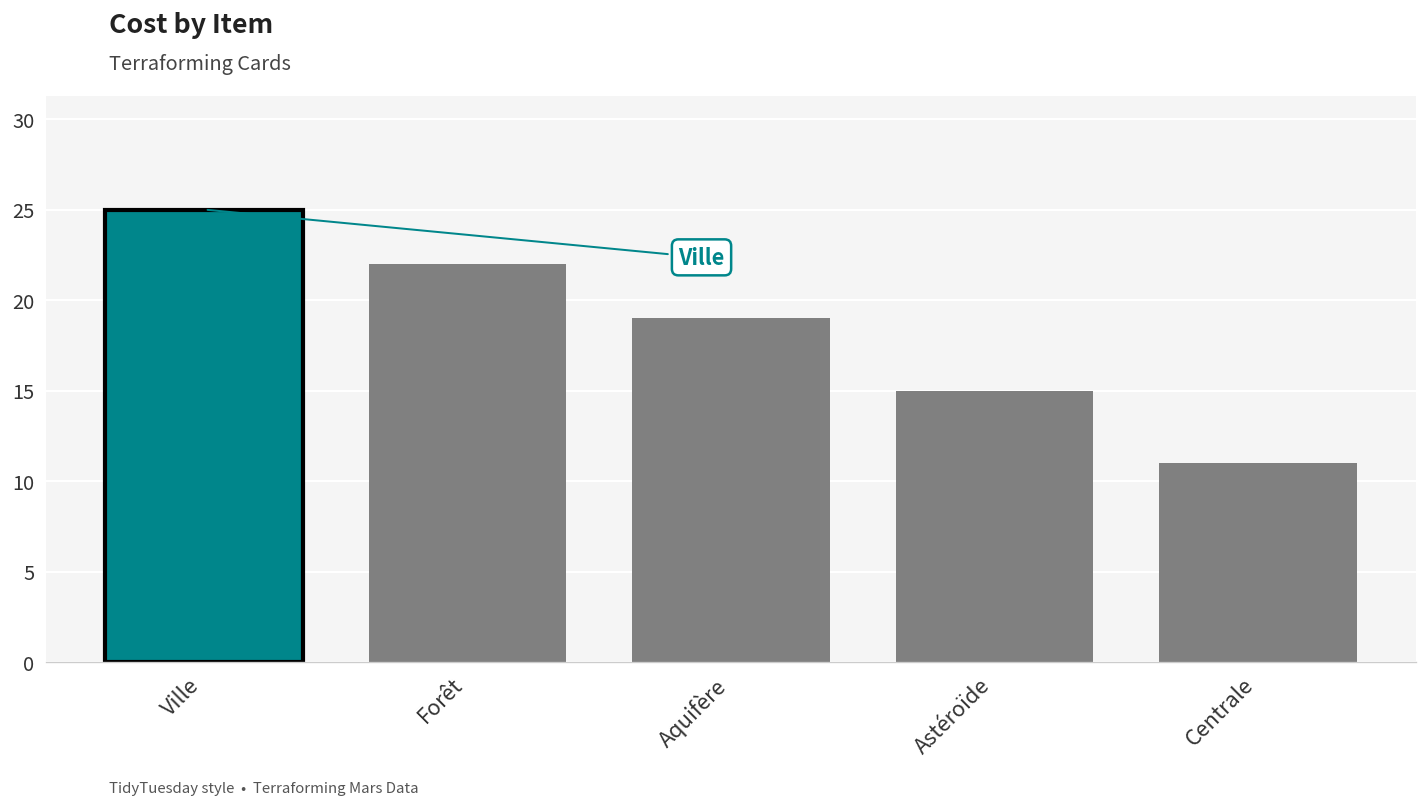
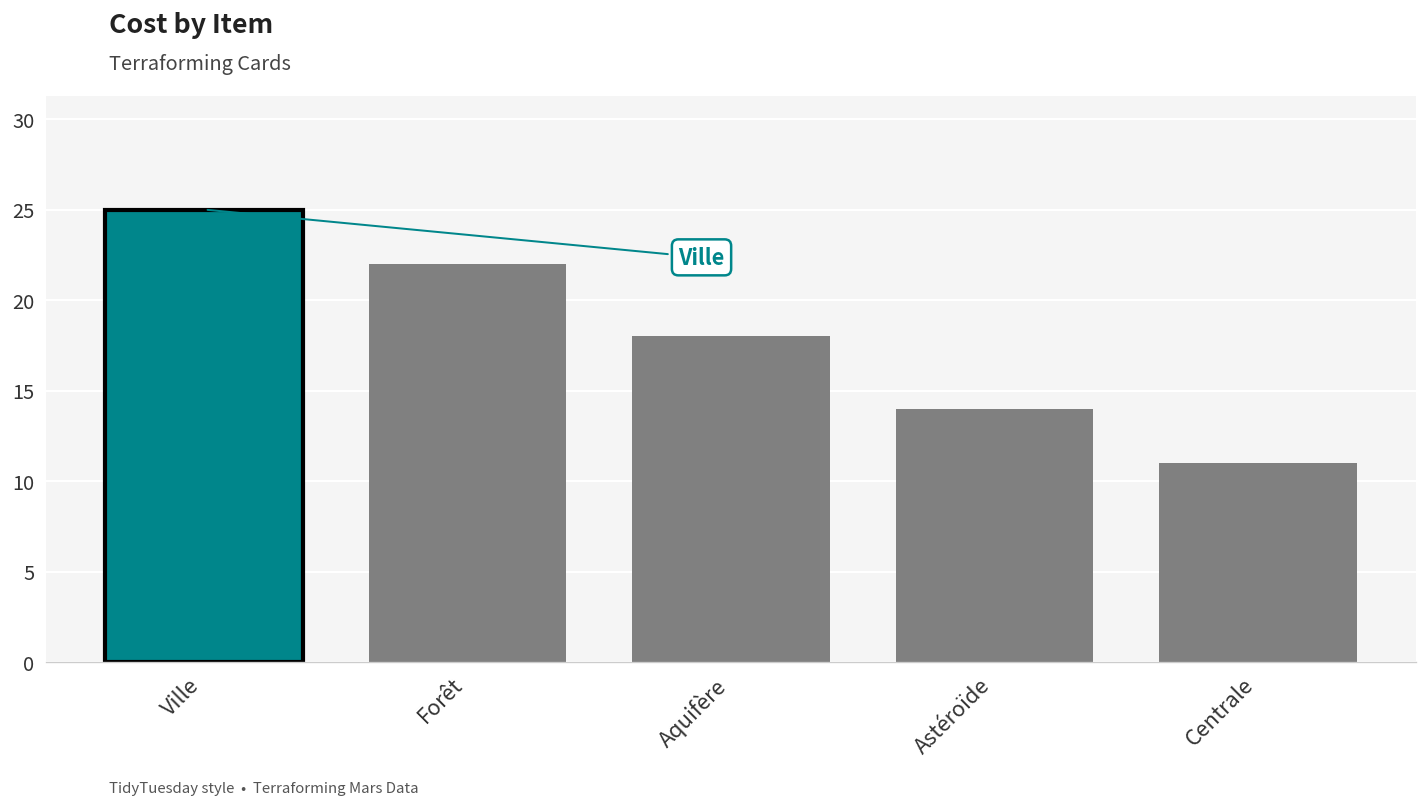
  {
    "Ville": 25,
    "Forêt": 22,
-   "Aquifère": 19,
-   "Astéroïde": 15,
+   "Aquifère": 18,
+   "Astéroïde": 14,
    "Centrale": 11
  }
